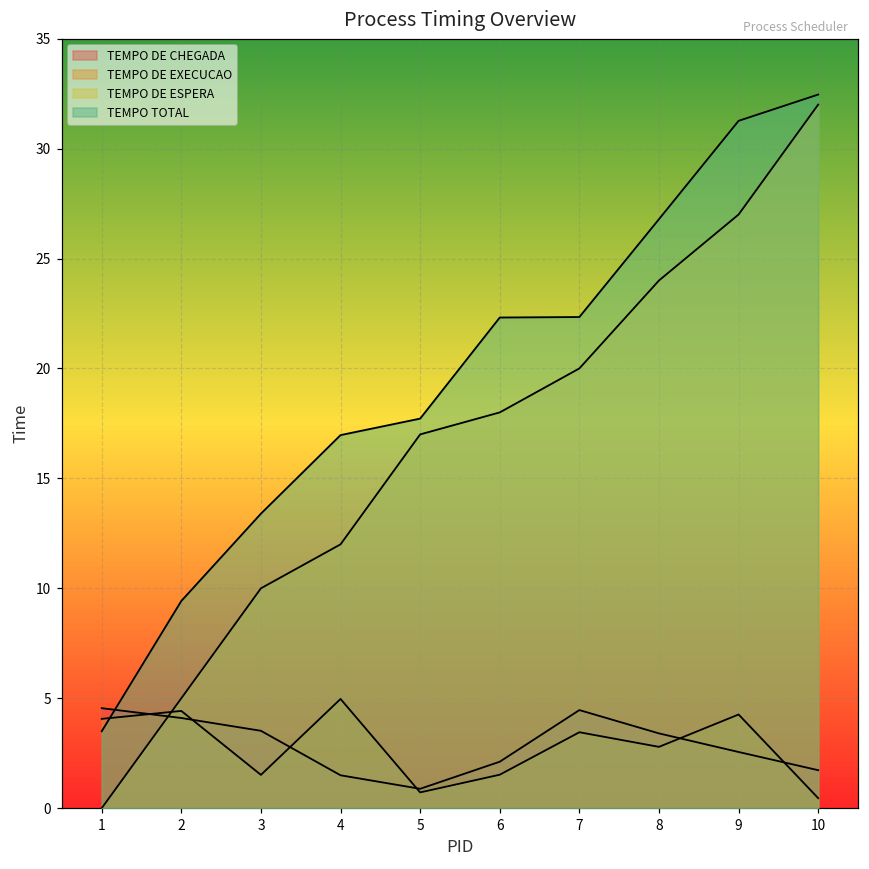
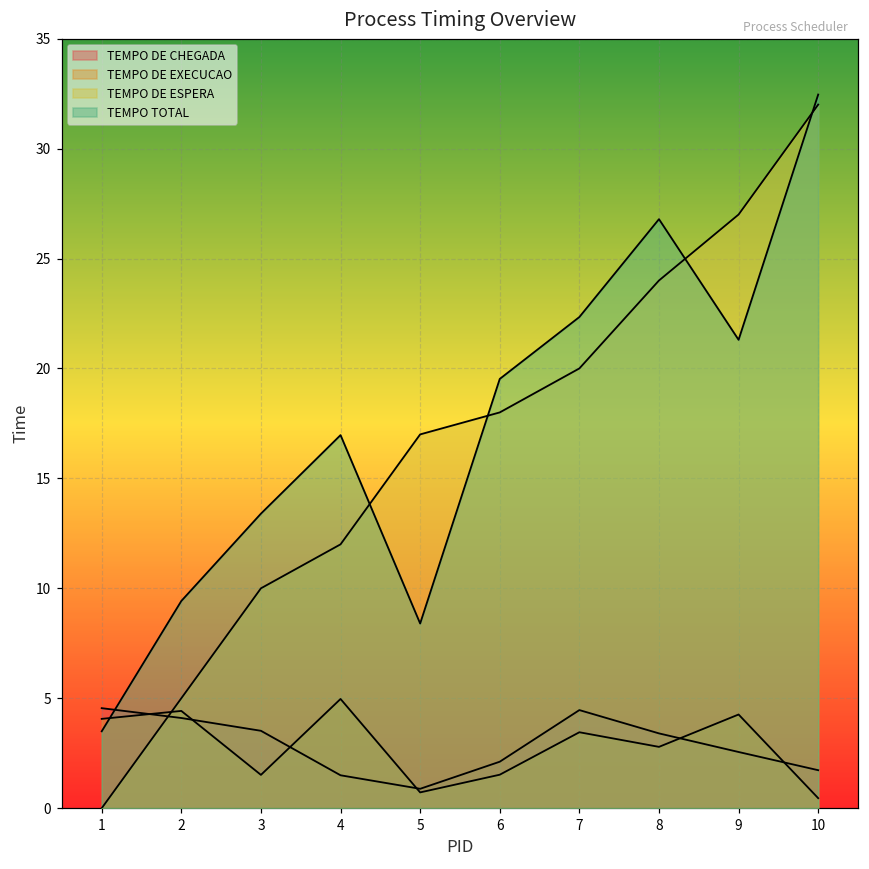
  {
    "TEMPO TOTAL": {
      "1": 3.5,
      "2": 9.4,
      "3": 13.4,
      "4": 17.0,
-     "5": 17.7,
-     "6": 22.3,
+     "5": 8.4,
+     "6": 19.5,
      "7": 22.3,
      "8": 26.8,
-     "9": 31.3,
+     "9": 21.3,
      "10": 32.5
    }
  }
